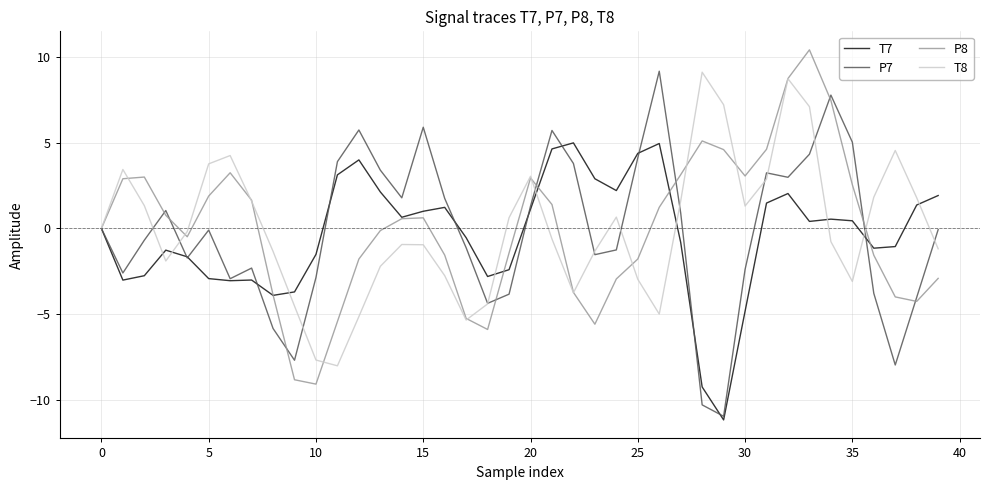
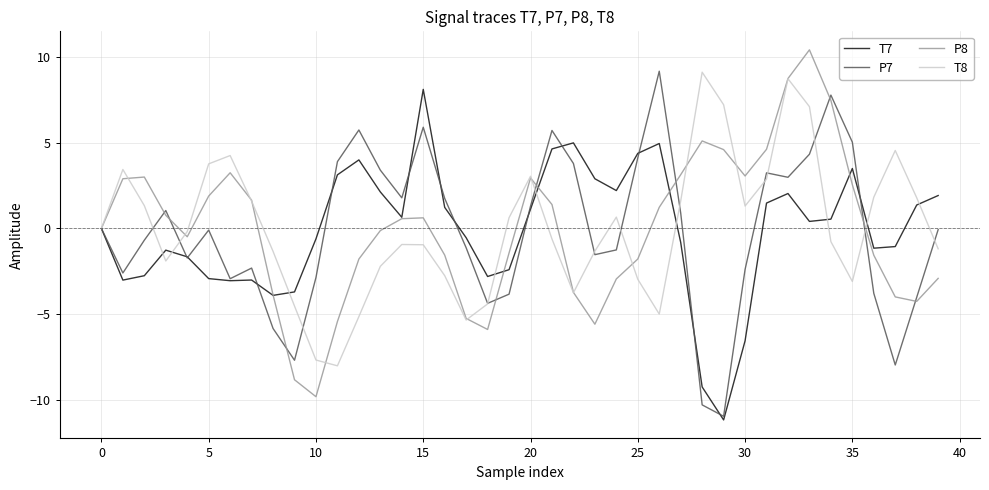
  {
    "T7": {
      "5": -2.9,
-     "10": -1.5,
-     "15": 1.0,
+     "10": -0.6,
+     "15": 8.1,
      "20": 1.1,
      "25": 4.4,
-     "30": -4.8,
-     "35": 0.4
+     "30": -6.6,
+     "35": 3.5
    },
    "P7": {
      "5": -0.1,
      "10": -2.9,
      "15": 5.9,
      "20": 1.3,
      "25": 4.1,
      "30": -2.4,
      "35": 5.0
    },
    "P8": {
      "5": 1.9,
-     "10": -9.1,
+     "10": -9.8,
      "15": 0.6,
      "25": -1.8,
      "30": 3.1,
      "35": 2.6
    },
    "T8": {
      "5": 3.8,
      "10": -7.7,
      "15": -1.0,
      "25": -3.0,
      "30": 1.3,
      "35": -3.1
    }
  }
